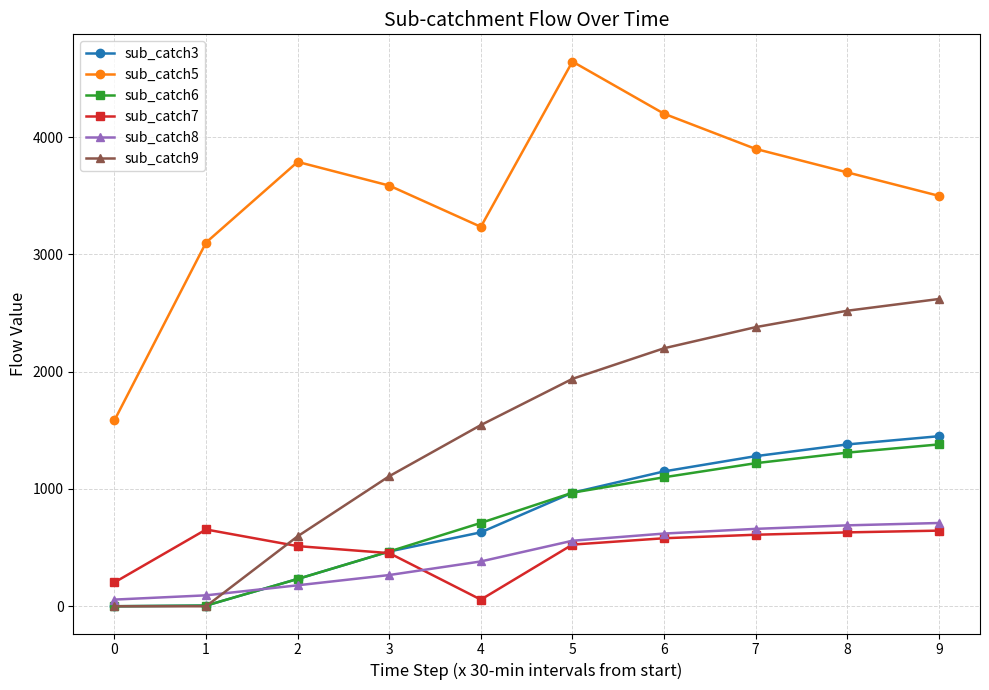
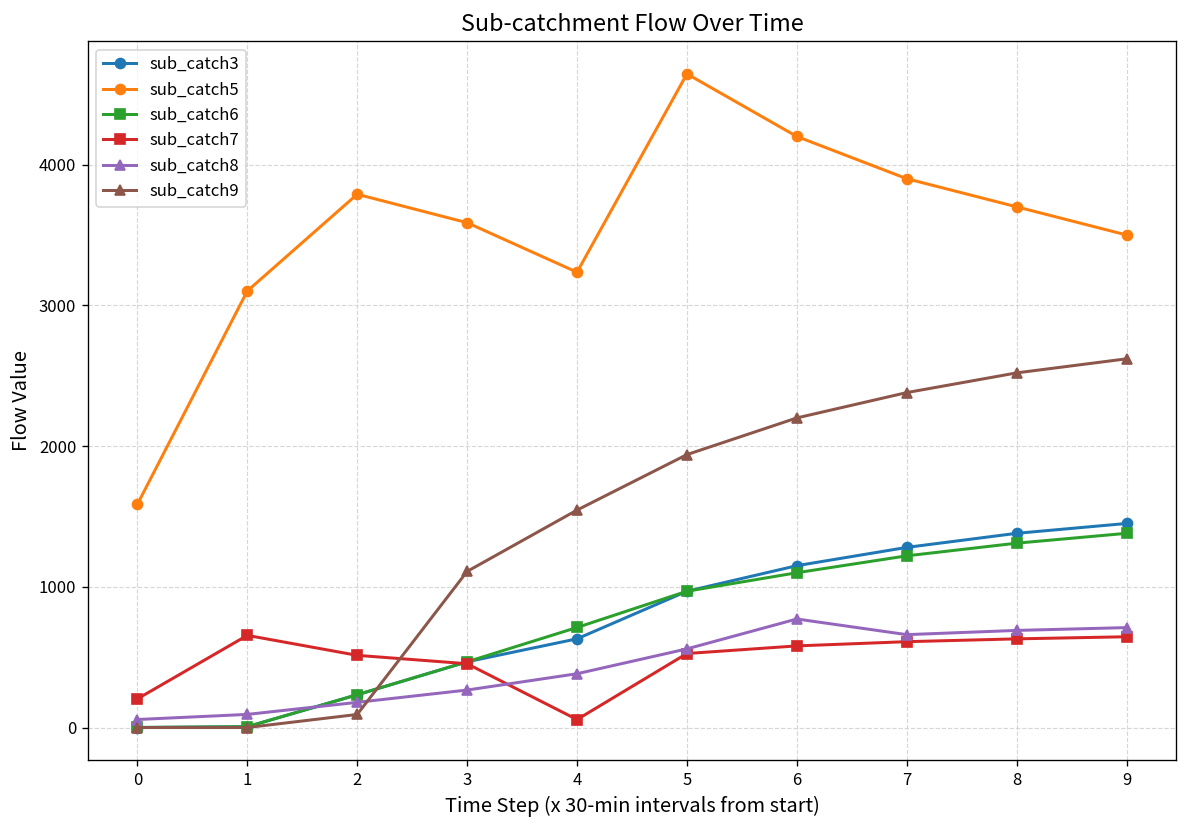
  {
    "sub_catch3": {
      "4": 630,
      "6": 1150,
      "7": 1280,
      "8": 1380,
      "9": 1450
    },
    "sub_catch5": {
      "0": 1590,
      "1": 3100,
      "2": 3790,
      "3": 3590,
      "4": 3240,
      "5": 4640,
      "6": 4200,
      "7": 3900,
      "8": 3700,
      "9": 3500
    },
    "sub_catch6": {
      "4": 710,
      "6": 1100,
      "7": 1220,
      "8": 1310,
      "9": 1380
    },
    "sub_catch7": {
      "0": 200,
      "1": 650,
      "2": 510,
      "4": 60,
      "5": 530,
      "6": 580,
      "7": 610,
      "8": 630,
      "9": 650
    },
    "sub_catch8": {
      "0": 60,
      "1": 90,
      "2": 180,
      "3": 270,
      "4": 380,
      "5": 560,
-     "6": 620,
+     "6": 770,
      "7": 660,
      "8": 690,
      "9": 710
    },
    "sub_catch9": {
-     "2": 600,
+     "2": 90,
      "3": 1110,
      "4": 1550,
      "5": 1940,
      "6": 2200,
      "7": 2380,
      "8": 2520,
      "9": 2620
    }
  }
